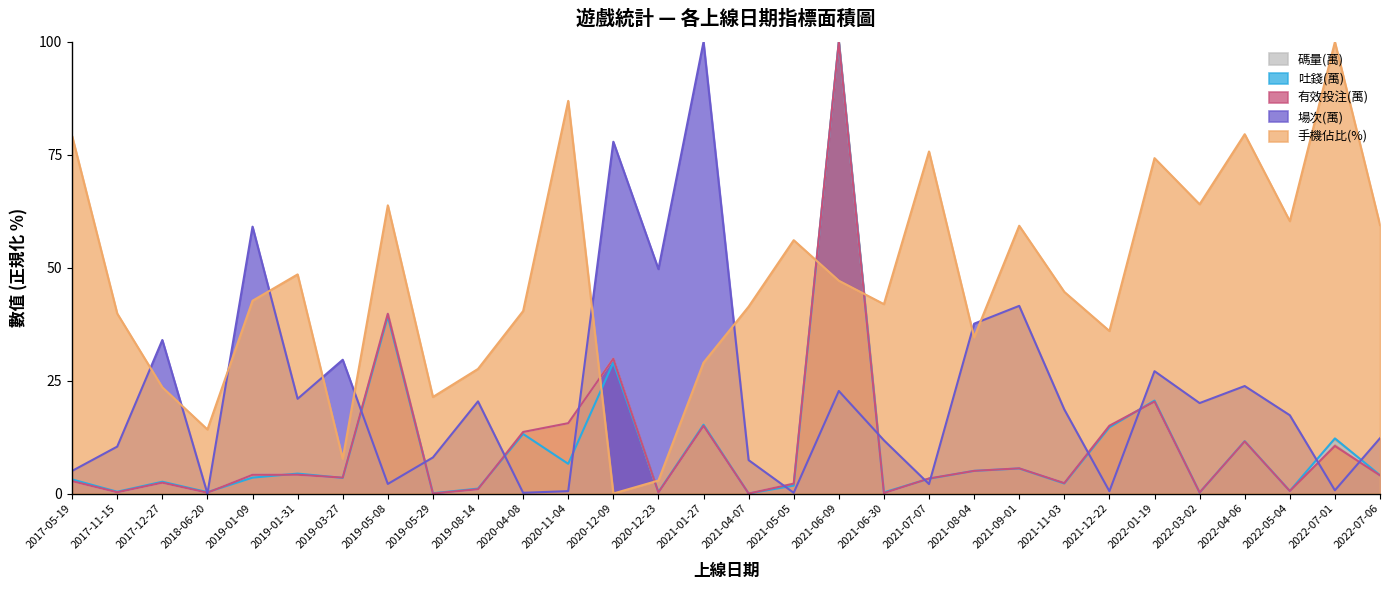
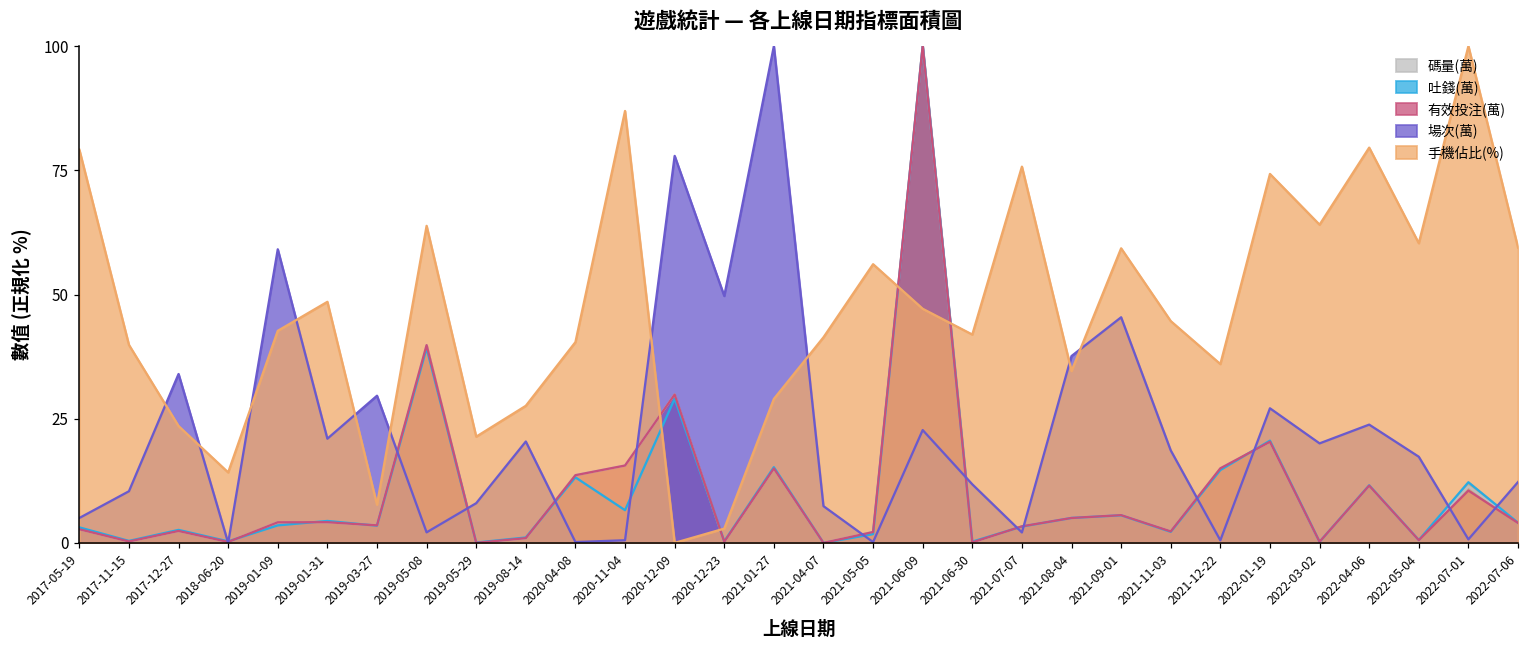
  {
    "碼量(萬)": {
      "2022-07-01": 11
    },
    "吐錢(萬)": {
      "2019-01-09": 4,
      "2019-05-08": 39,
      "2020-11-04": 7,
      "2020-12-09": 29,
      "2022-07-01": 12
    },
    "有效投注(萬)": {
      "2022-07-01": 11
    },
    "場次(萬)": {
      "2017-05-19": 5,
      "2017-11-15": 10,
      "2017-12-27": 34,
      "2019-01-09": 59,
      "2019-01-31": 21,
      "2019-03-27": 30,
      "2019-05-08": 2,
      "2019-05-29": 8,
      "2019-08-14": 20,
      "2020-04-08": 0,
      "2020-11-04": 1,
      "2020-12-09": 78,
      "2020-12-23": 50,
      "2021-01-27": 100,
      "2021-04-07": 7,
      "2021-05-05": 0,
      "2021-06-09": 23,
      "2021-06-30": 12,
      "2021-07-07": 2,
      "2021-08-04": 38,
-     "2021-09-01": 42,
+     "2021-09-01": 45,
      "2021-11-03": 19,
      "2021-12-22": 1,
      "2022-01-19": 27,
      "2022-03-02": 20,
      "2022-04-06": 24,
      "2022-05-04": 17,
      "2022-07-01": 1,
      "2022-07-06": 12
    },
    "手機佔比(%)": {
      "2017-05-19": 79,
      "2017-11-15": 40,
      "2017-12-27": 24,
      "2018-06-20": 14,
      "2019-01-09": 43,
      "2019-01-31": 49,
      "2019-03-27": 8,
      "2019-05-08": 64,
      "2019-05-29": 21,
      "2019-08-14": 28,
      "2020-04-08": 40,
      "2020-11-04": 87,
      "2020-12-09": 0,
      "2020-12-23": 3,
      "2021-01-27": 29,
      "2021-04-07": 41,
      "2021-05-05": 56,
      "2021-06-09": 47,
      "2021-06-30": 42,
      "2021-07-07": 76,
      "2021-08-04": 35,
      "2021-09-01": 59,
      "2021-11-03": 45,
      "2021-12-22": 36,
      "2022-01-19": 74,
      "2022-03-02": 64,
      "2022-04-06": 80,
      "2022-05-04": 60,
      "2022-07-01": 100,
      "2022-07-06": 59
    }
  }
